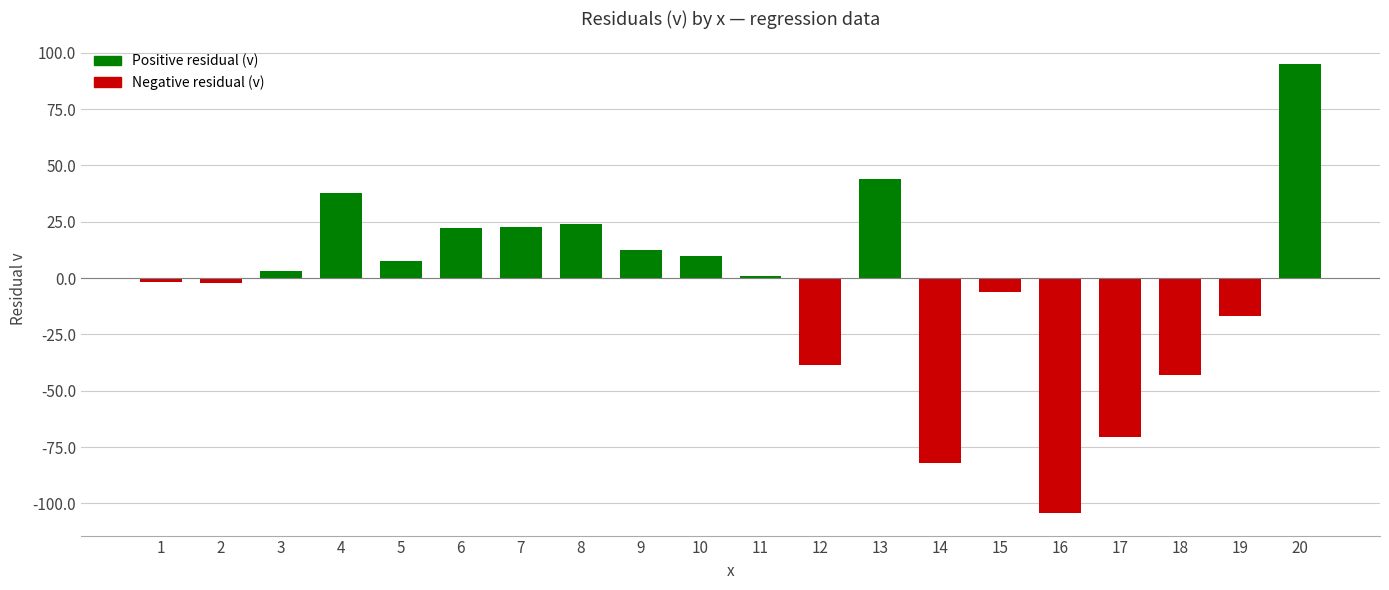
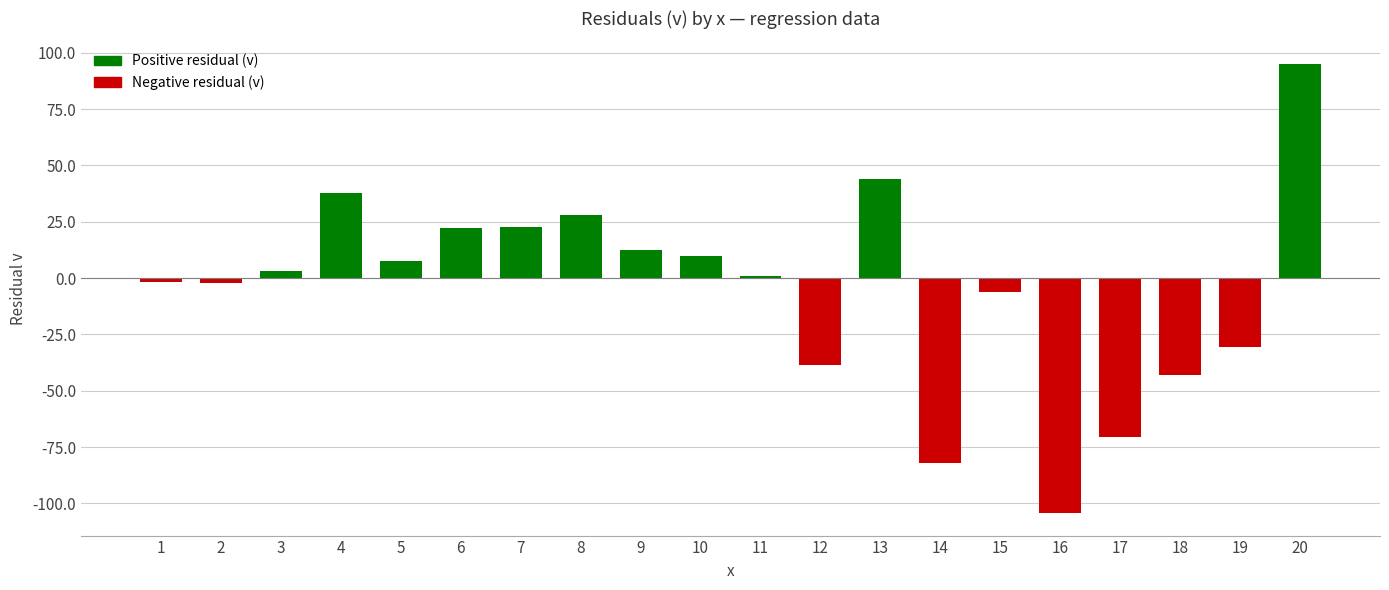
  {
    "1": -2,
    "2": -2,
    "3": 3,
    "4": 38,
    "5": 8,
    "6": 22,
    "7": 22,
-   "8": 24,
+   "8": 28,
    "9": 12,
    "10": 10,
    "12": -39,
    "13": 44,
    "14": -82,
    "15": -6,
    "16": -104,
    "17": -71,
    "18": -43,
-   "19": -17,
+   "19": -31,
    "20": 95
  }
